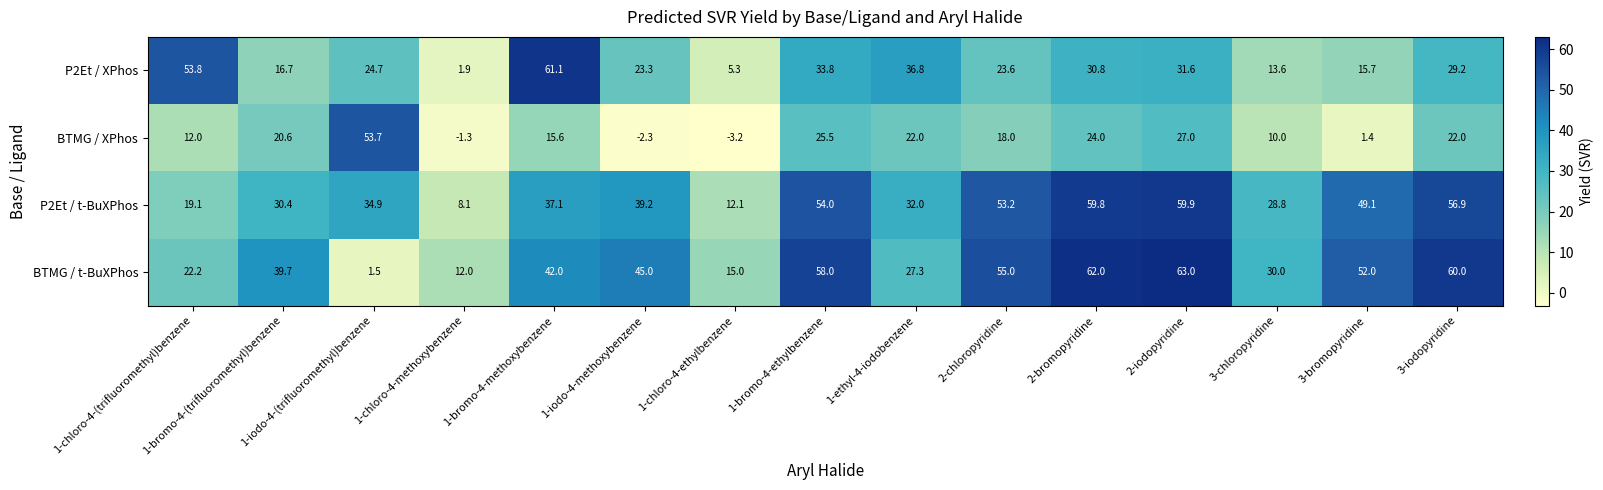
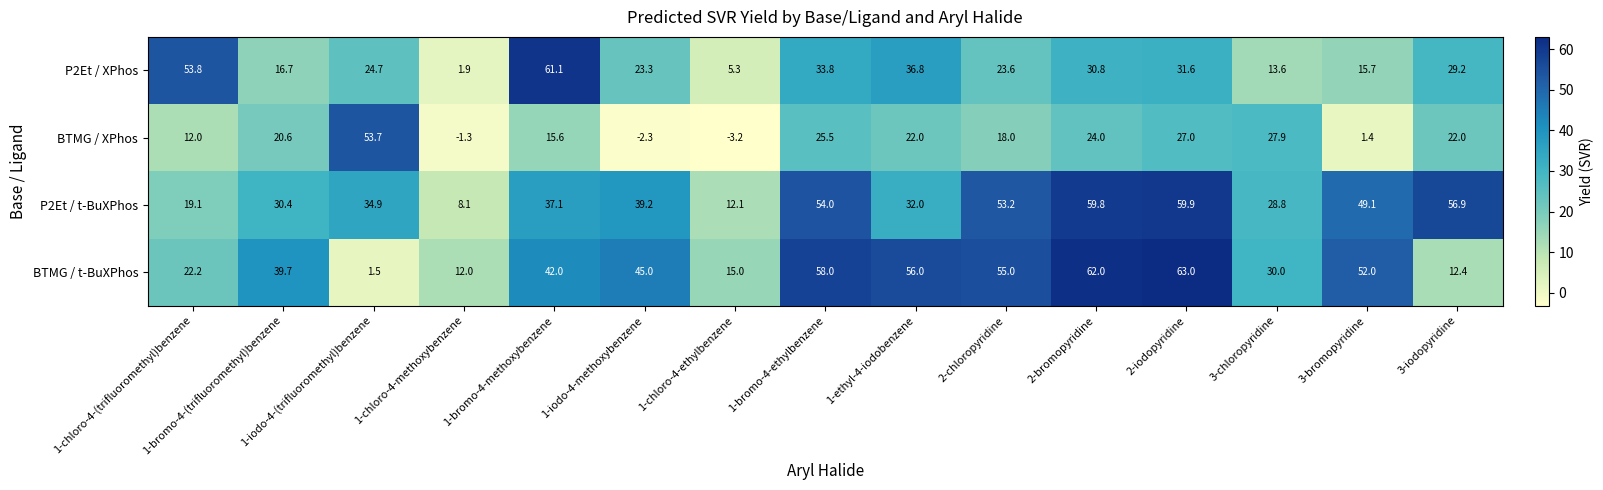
  {
    "P2Et / XPhos": {
      "1-chloro-4-(trifluoromethyl)benzene": 53.8,
      "1-bromo-4-(trifluoromethyl)benzene": 16.7,
      "1-iodo-4-(trifluoromethyl)benzene": 24.7,
      "1-chloro-4-methoxybenzene": 1.9,
      "1-bromo-4-methoxybenzene": 61.1,
      "1-iodo-4-methoxybenzene": 23.3,
      "1-chloro-4-ethylbenzene": 5.3,
      "1-bromo-4-ethylbenzene": 33.8,
      "1-ethyl-4-iodobenzene": 36.8,
      "2-chloropyridine": 23.6,
      "2-bromopyridine": 30.8,
      "2-iodopyridine": 31.6,
      "3-chloropyridine": 13.6,
      "3-bromopyridine": 15.7,
      "3-iodopyridine": 29.2
    },
    "BTMG / XPhos": {
      "1-chloro-4-(trifluoromethyl)benzene": 12.0,
      "1-bromo-4-(trifluoromethyl)benzene": 20.6,
      "1-iodo-4-(trifluoromethyl)benzene": 53.7,
      "1-chloro-4-methoxybenzene": -1.3,
      "1-bromo-4-methoxybenzene": 15.6,
      "1-iodo-4-methoxybenzene": -2.3,
      "1-chloro-4-ethylbenzene": -3.2,
      "1-bromo-4-ethylbenzene": 25.5,
      "1-ethyl-4-iodobenzene": 22.0,
      "2-chloropyridine": 18.0,
      "2-bromopyridine": 24.0,
      "2-iodopyridine": 27.0,
-     "3-chloropyridine": 10.0,
+     "3-chloropyridine": 27.9,
      "3-bromopyridine": 1.4,
      "3-iodopyridine": 22.0
    },
    "P2Et / t-BuXPhos": {
      "1-chloro-4-(trifluoromethyl)benzene": 19.1,
      "1-bromo-4-(trifluoromethyl)benzene": 30.4,
      "1-iodo-4-(trifluoromethyl)benzene": 34.9,
      "1-chloro-4-methoxybenzene": 8.1,
      "1-bromo-4-methoxybenzene": 37.1,
      "1-iodo-4-methoxybenzene": 39.2,
      "1-chloro-4-ethylbenzene": 12.1,
      "1-bromo-4-ethylbenzene": 54.0,
      "1-ethyl-4-iodobenzene": 32.0,
      "2-chloropyridine": 53.2,
      "2-bromopyridine": 59.8,
      "2-iodopyridine": 59.9,
      "3-chloropyridine": 28.8,
      "3-bromopyridine": 49.1,
      "3-iodopyridine": 56.9
    },
    "BTMG / t-BuXPhos": {
      "1-chloro-4-(trifluoromethyl)benzene": 22.2,
      "1-bromo-4-(trifluoromethyl)benzene": 39.7,
      "1-iodo-4-(trifluoromethyl)benzene": 1.5,
      "1-chloro-4-methoxybenzene": 12.0,
      "1-bromo-4-methoxybenzene": 42.0,
      "1-iodo-4-methoxybenzene": 45.0,
      "1-chloro-4-ethylbenzene": 15.0,
      "1-bromo-4-ethylbenzene": 58.0,
-     "1-ethyl-4-iodobenzene": 27.3,
+     "1-ethyl-4-iodobenzene": 56.0,
      "2-chloropyridine": 55.0,
      "2-bromopyridine": 62.0,
      "2-iodopyridine": 63.0,
      "3-chloropyridine": 30.0,
      "3-bromopyridine": 52.0,
-     "3-iodopyridine": 60.0
+     "3-iodopyridine": 12.4
    }
  }
